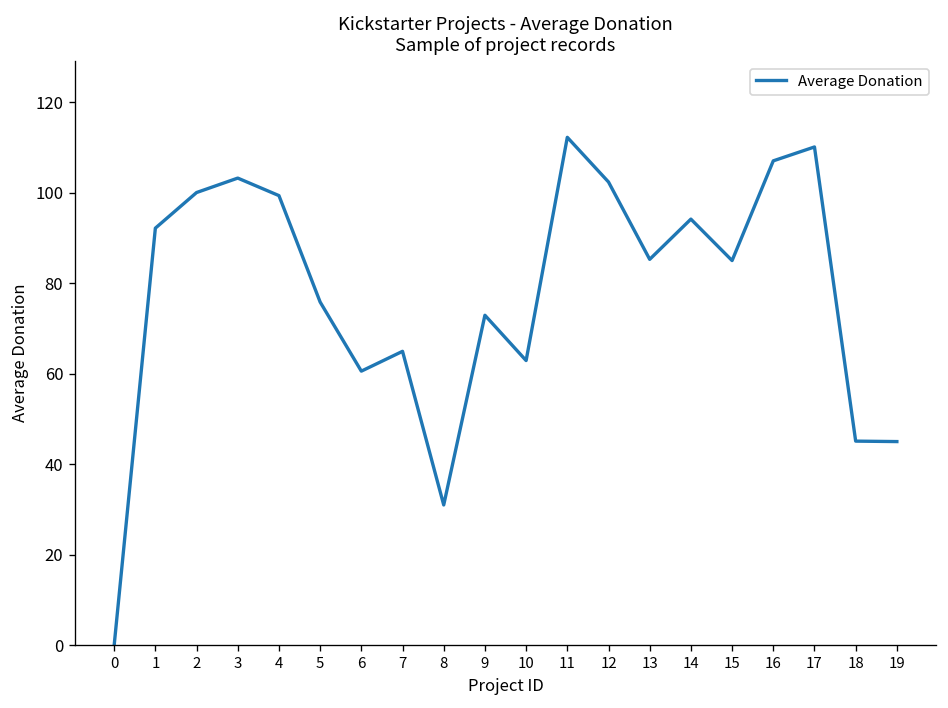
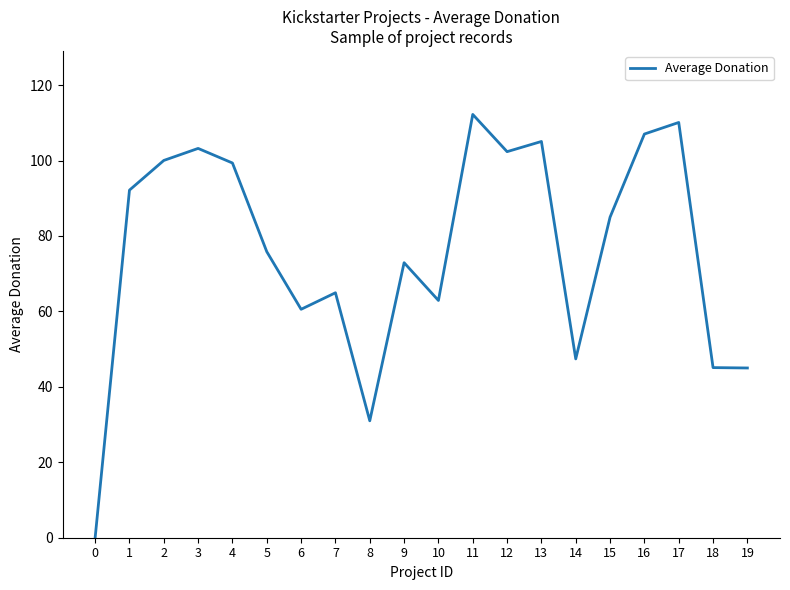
  {
    "0": 0,
    "1": 92,
    "2": 100,
    "3": 103,
    "4": 99,
    "5": 76,
    "6": 61,
    "7": 65,
    "8": 31,
    "9": 73,
    "10": 63,
    "11": 112,
    "12": 102,
-   "13": 85,
-   "14": 94,
+   "13": 105,
+   "14": 47,
    "15": 85,
    "16": 107,
    "17": 110,
    "18": 45,
    "19": 45
  }
